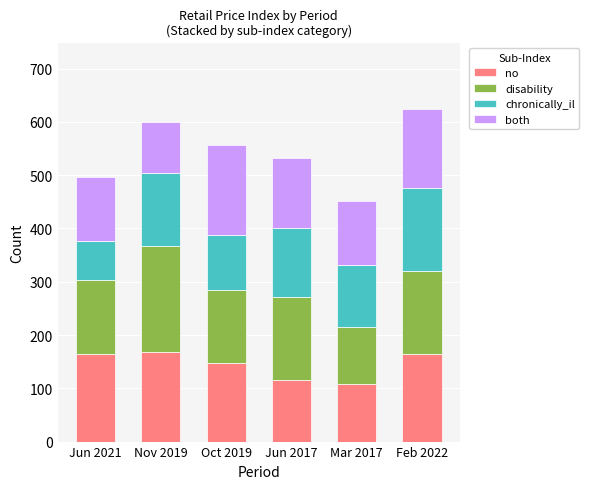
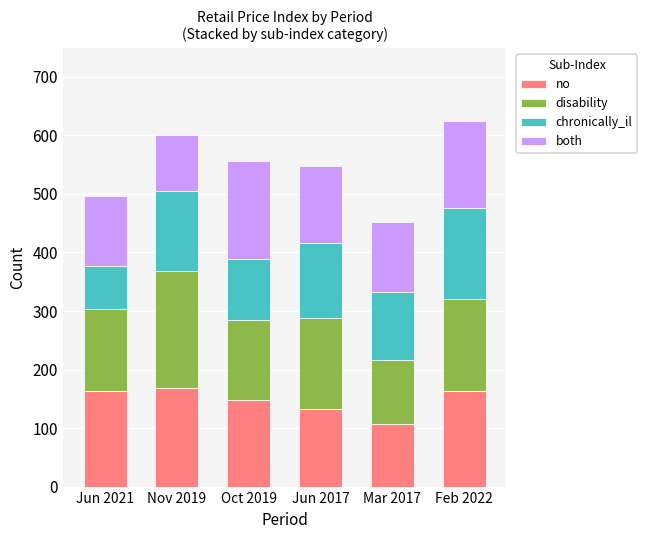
  {
    "no": {
      "Jun 2021": 160,
      "Nov 2019": 170,
      "Oct 2019": 150,
-     "Jun 2017": 120,
+     "Jun 2017": 130,
      "Mar 2017": 110,
      "Feb 2022": 160
    },
    "disability": {
      "Jun 2021": 140,
      "Nov 2019": 200,
      "Oct 2019": 140,
      "Jun 2017": 160,
      "Mar 2017": 110,
      "Feb 2022": 160
    },
    "chronically_il": {
      "Jun 2021": 70,
      "Nov 2019": 140,
      "Oct 2019": 100,
      "Jun 2017": 130,
      "Mar 2017": 120,
      "Feb 2022": 160
    },
    "both": {
      "Jun 2021": 120,
      "Nov 2019": 100,
      "Oct 2019": 170,
      "Jun 2017": 130,
      "Mar 2017": 120,
      "Feb 2022": 150
    }
  }
